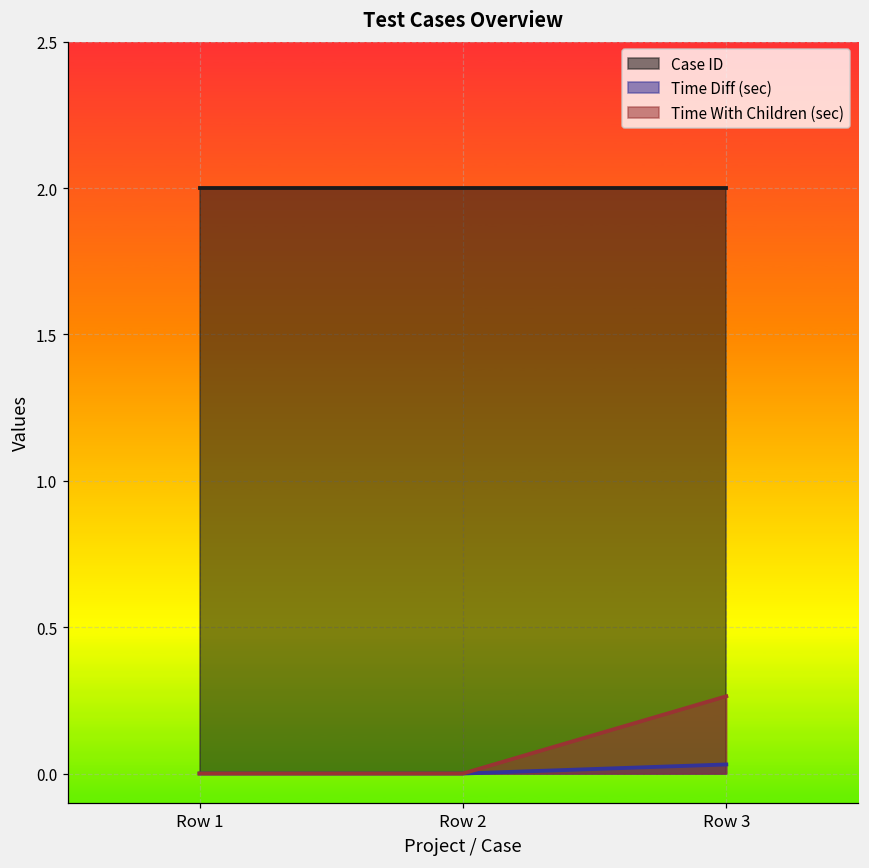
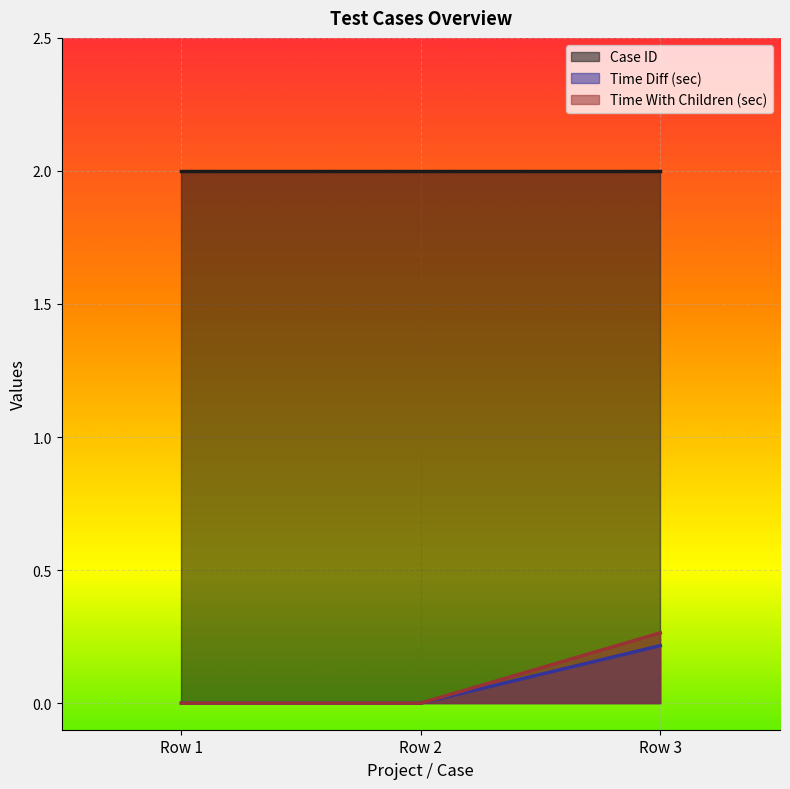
  {
    "Case ID": {
      "Row 1": 2.00,
      "Row 2": 2.00,
      "Row 3": 2.00
    },
    "Time Diff (sec)": {
-     "Row 3": 0.03
+     "Row 3": 0.22
    },
    "Time With Children (sec)": {
      "Row 3": 0.26
    }
  }
